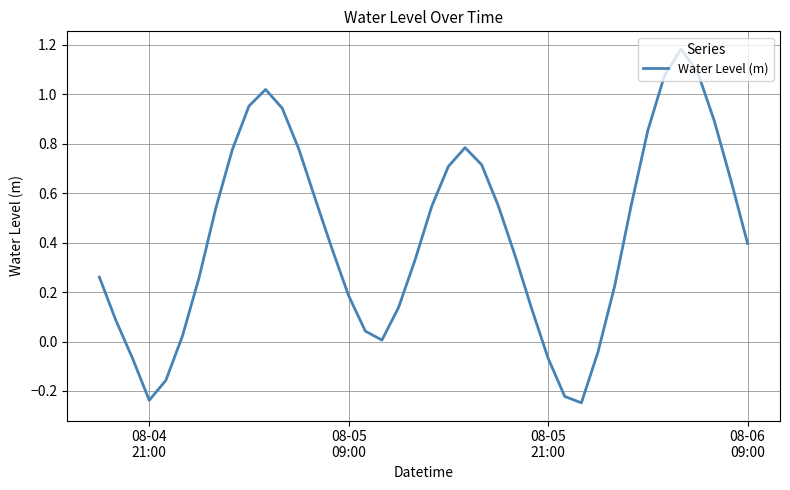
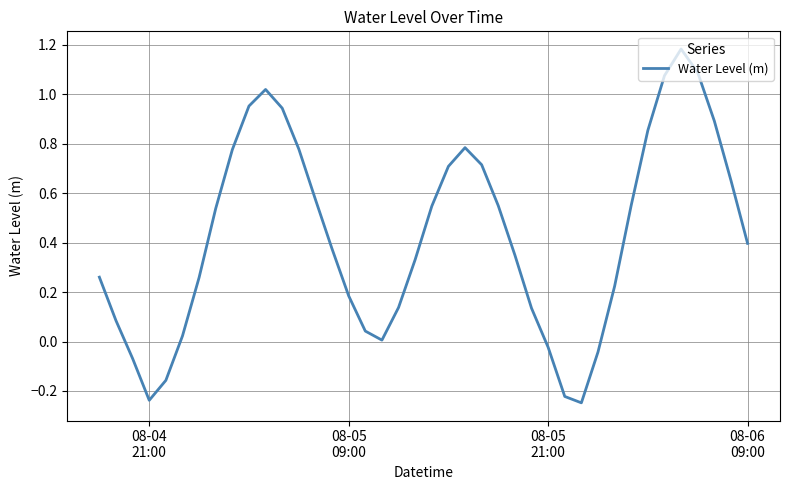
  {
    "08-04 21:00": -0.24,
    "08-05 09:00": 0.18,
-   "08-05 21:00": -0.07,
+   "08-05 21:00": -0.02,
    "08-06 09:00": 0.40
  }
